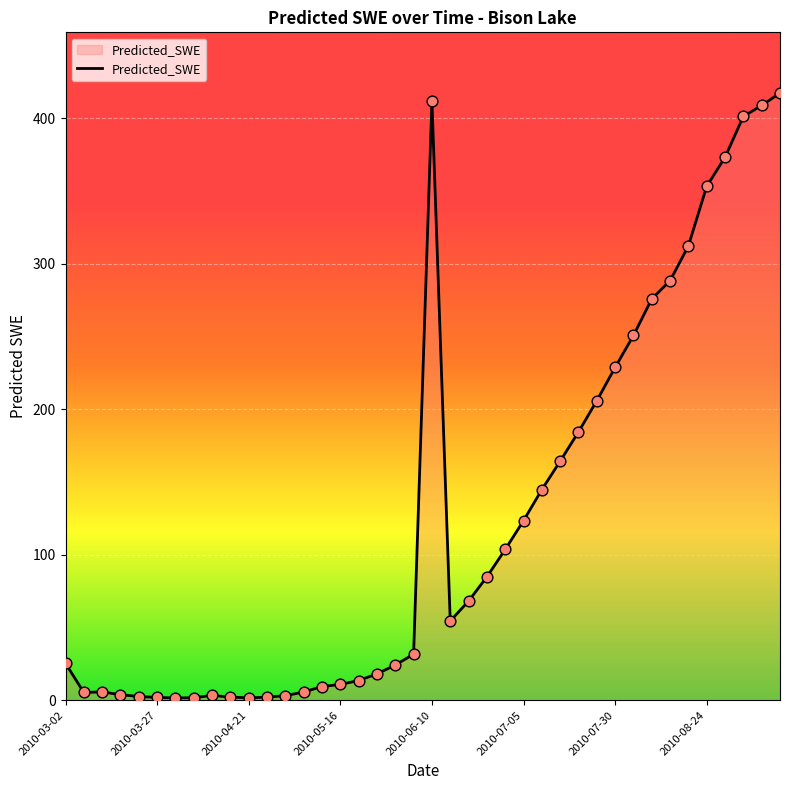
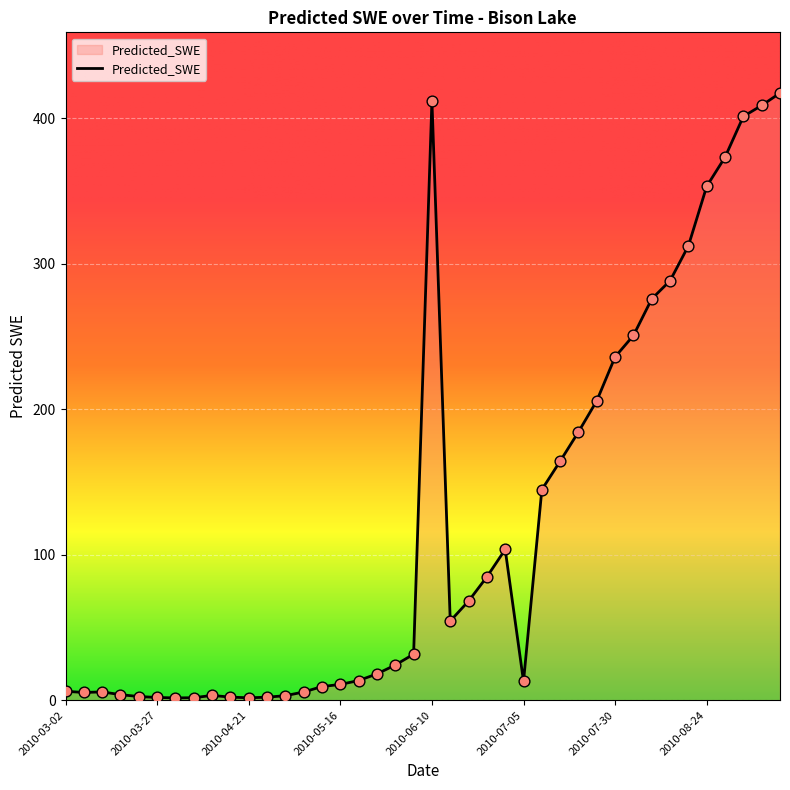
  {
-   "2010-03-02": 25,
+   "2010-03-02": 6,
    "2010-03-27": 2,
    "2010-04-21": 2,
    "2010-05-16": 11,
    "2010-06-10": 412,
-   "2010-07-05": 123,
-   "2010-07-30": 229,
+   "2010-07-05": 13,
+   "2010-07-30": 236,
    "2010-08-24": 353
  }
